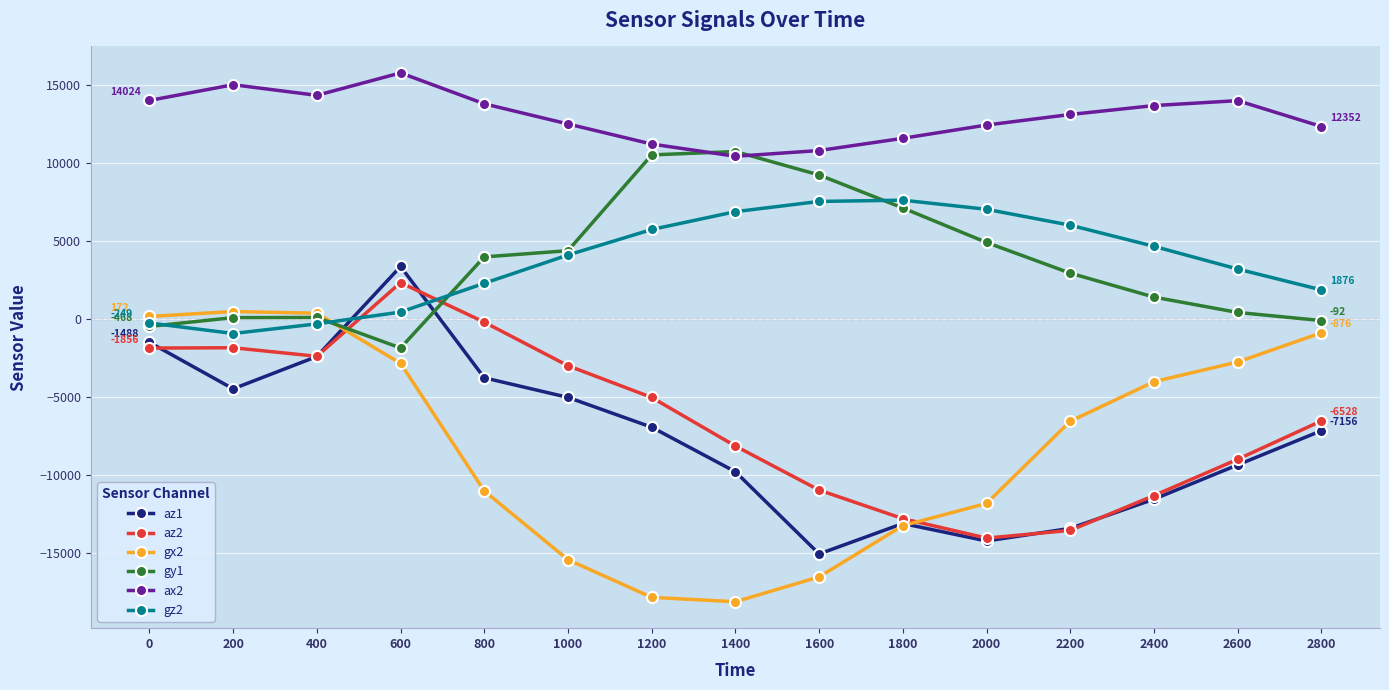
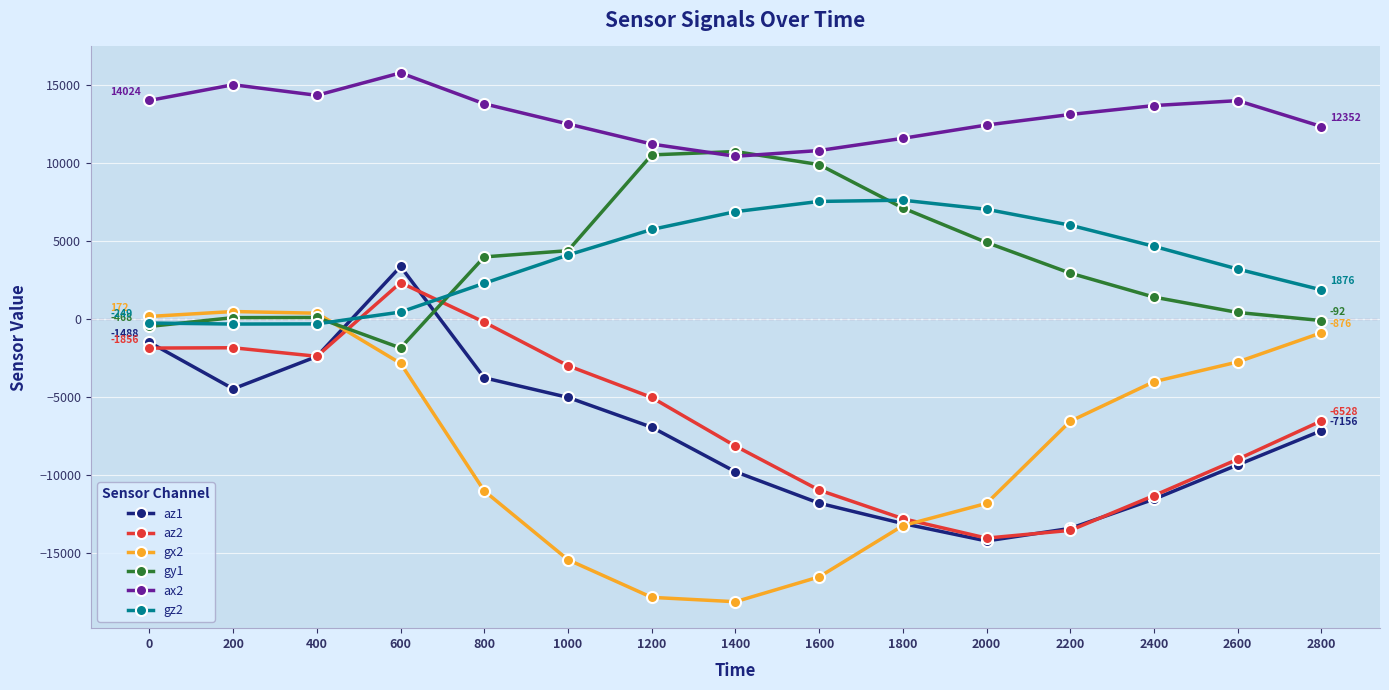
  {
    "az1": {
      "200": -4500,
      "600": 3400,
      "800": -3800,
      "1000": -5000,
      "1200": -6900,
      "1400": -9800,
-     "1600": -15100,
+     "1600": -11800,
      "2000": -14200,
      "2400": -11500,
      "2600": -9300
    },
    "az2": {
      "2800": -6528
    },
    "gx2": {
      "2800": -876
    },
    "gy1": {
      "200": 100,
      "400": 100,
      "600": -1900,
      "800": 4000,
      "1000": 4400,
      "1200": 10500,
      "1400": 10700,
-     "1600": 9200,
+     "1600": 9900,
      "1800": 7100,
      "2000": 4900,
      "2200": 2900,
      "2400": 1400,
      "2600": 400
    },
    "ax2": {
      "0": 14024,
      "2800": 12352
    },
    "gz2": {
-     "200": -900,
+     "200": -300,
      "400": -300,
      "600": 500,
      "800": 2300,
      "1000": 4100,
      "1200": 5700,
      "1400": 6900,
      "1600": 7500,
      "1800": 7600,
      "2000": 7000,
      "2200": 6000,
      "2400": 4700,
      "2600": 3200
    }
  }
